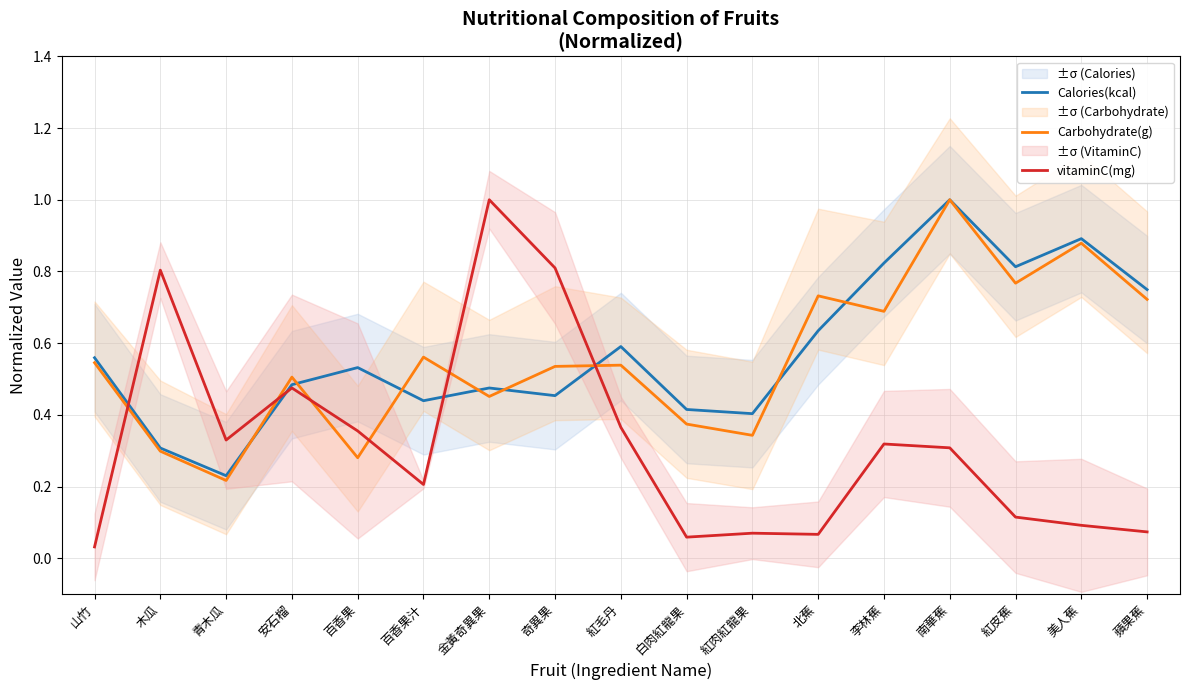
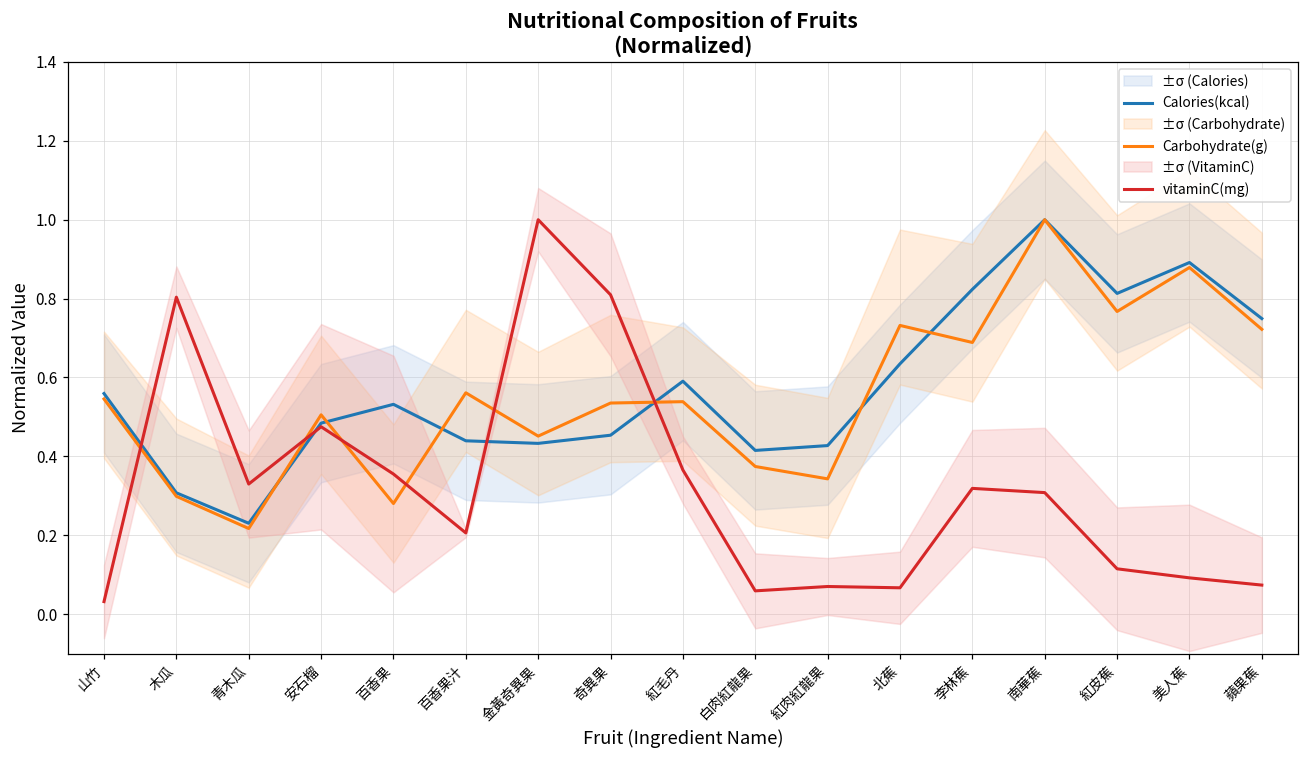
  {
    "Calories(kcal)": {
      "山竹": 0.56,
      "木瓜": 0.31,
      "青木瓜": 0.23,
      "安石榴": 0.48,
      "百香果": 0.53,
      "百香果汁": 0.44,
-     "金黃奇異果": 0.47,
+     "金黃奇異果": 0.43,
      "奇異果": 0.45,
      "紅毛丹": 0.59,
      "白肉紅龍果": 0.42,
-     "紅肉紅龍果": 0.40,
+     "紅肉紅龍果": 0.43,
      "北蕉": 0.63,
      "李林蕉": 0.82,
      "紅皮蕉": 0.81,
      "美人蕉": 0.89,
      "蘋果蕉": 0.75
    },
    "Carbohydrate(g)": {
      "山竹": 0.55,
      "木瓜": 0.30,
      "青木瓜": 0.22,
      "安石榴": 0.51,
      "百香果": 0.28,
      "百香果汁": 0.56,
      "金黃奇異果": 0.45,
      "奇異果": 0.54,
      "紅毛丹": 0.54,
      "白肉紅龍果": 0.37,
      "紅肉紅龍果": 0.34,
      "北蕉": 0.73,
      "李林蕉": 0.69,
      "紅皮蕉": 0.77,
      "美人蕉": 0.88,
      "蘋果蕉": 0.72
    },
    "vitaminC(mg)": {
      "山竹": 0.03,
      "木瓜": 0.80,
      "青木瓜": 0.33,
      "安石榴": 0.48,
      "百香果": 0.36,
      "百香果汁": 0.21,
      "金黃奇異果": 1.00,
      "奇異果": 0.81,
      "紅毛丹": 0.37,
      "白肉紅龍果": 0.06,
      "紅肉紅龍果": 0.07,
      "北蕉": 0.07,
      "李林蕉": 0.32,
      "南華蕉": 0.31,
      "紅皮蕉": 0.11,
      "美人蕉": 0.09,
      "蘋果蕉": 0.07
    }
  }
